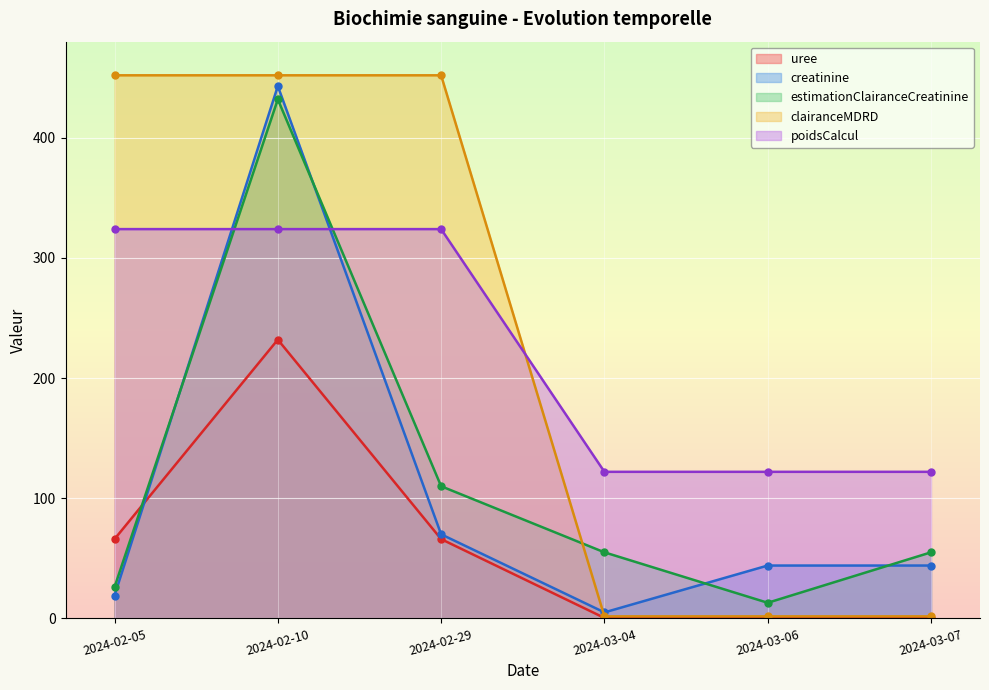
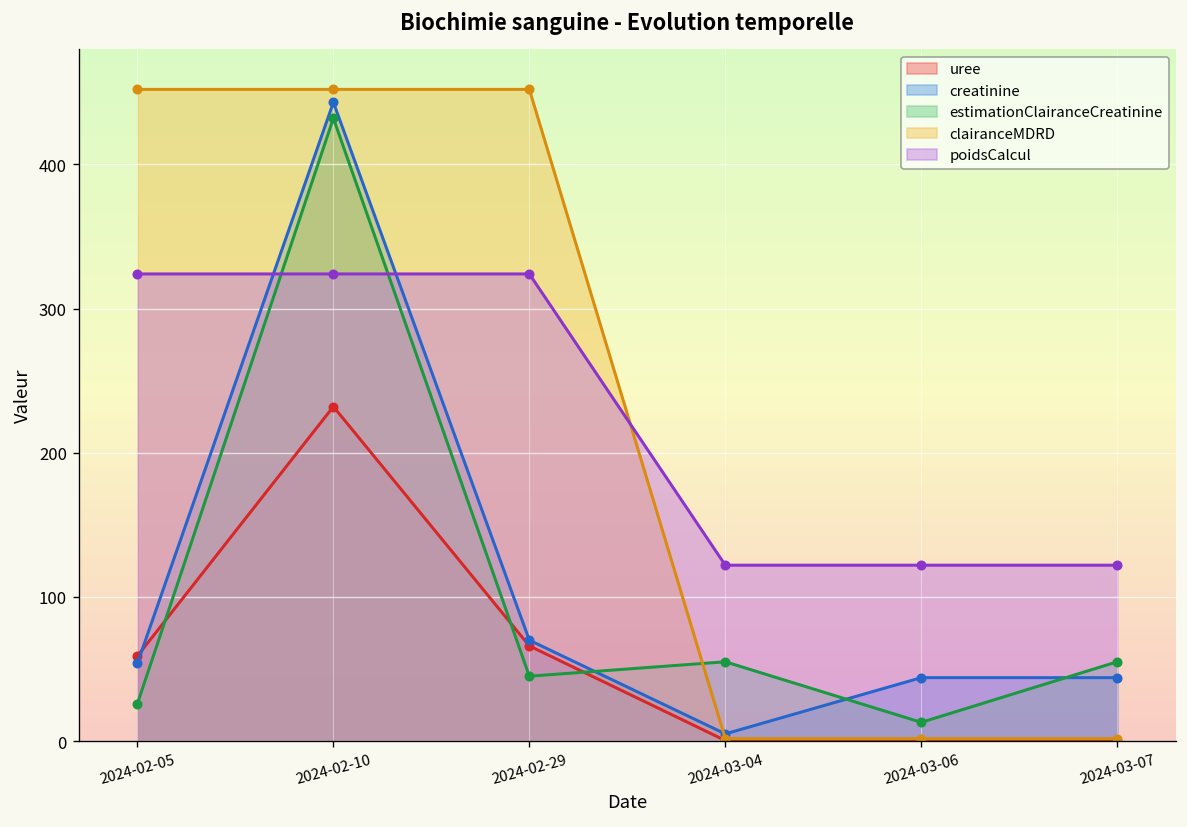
  {
    "uree": {
-     "2024-02-05": 66,
+     "2024-02-05": 59,
      "2024-02-10": 232,
      "2024-02-29": 66
    },
    "creatinine": {
-     "2024-02-05": 19,
+     "2024-02-05": 54,
      "2024-02-10": 443,
      "2024-02-29": 70,
      "2024-03-04": 5,
      "2024-03-06": 44,
      "2024-03-07": 44
    },
    "estimationClairanceCreatinine": {
      "2024-02-05": 26,
      "2024-02-10": 432,
-     "2024-02-29": 110,
+     "2024-02-29": 45,
      "2024-03-04": 55,
      "2024-03-06": 13,
      "2024-03-07": 55
    },
    "clairanceMDRD": {
      "2024-02-05": 452,
      "2024-02-10": 452,
      "2024-02-29": 452
    },
    "poidsCalcul": {
      "2024-02-05": 324,
      "2024-02-10": 324,
      "2024-02-29": 324,
      "2024-03-04": 122,
      "2024-03-06": 122,
      "2024-03-07": 122
    }
  }
